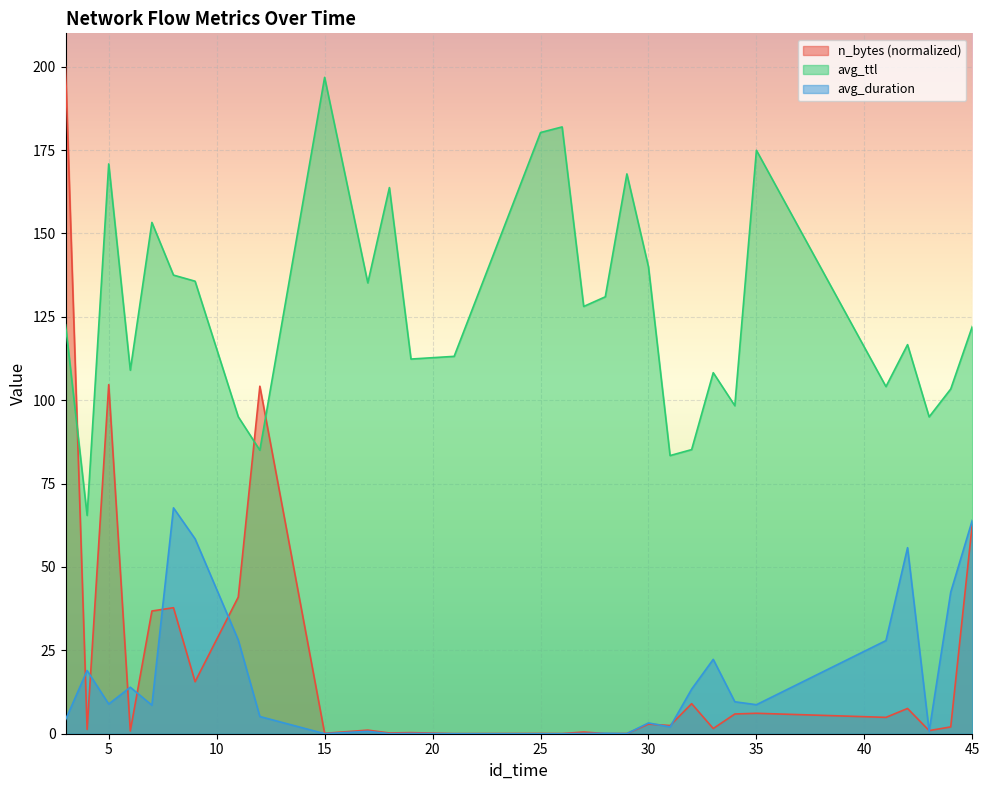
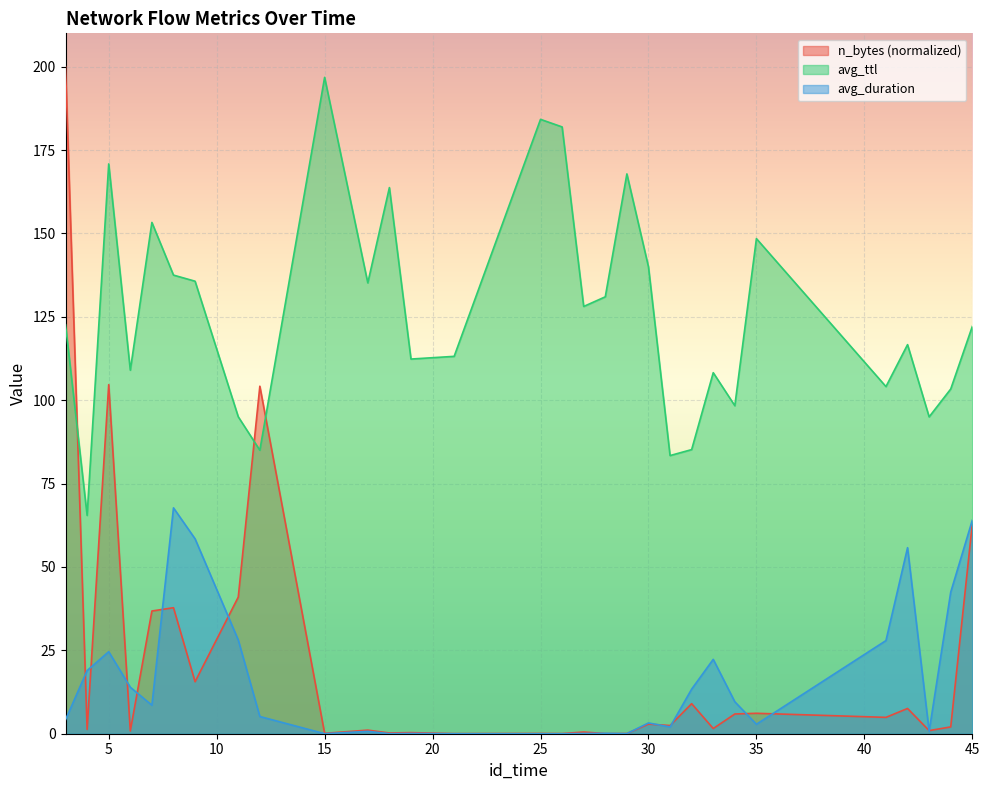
  {
    "n_bytes (normalized)": {
      "5": 105,
      "35": 6,
      "45": 63
    },
    "avg_ttl": {
      "5": 171,
      "15": 197,
-     "25": 180,
+     "25": 184,
      "30": 140,
-     "35": 175,
+     "35": 148,
      "45": 122
    },
    "avg_duration": {
-     "5": 9,
-     "35": 9,
+     "5": 25,
+     "35": 3,
      "45": 64
    }
  }
